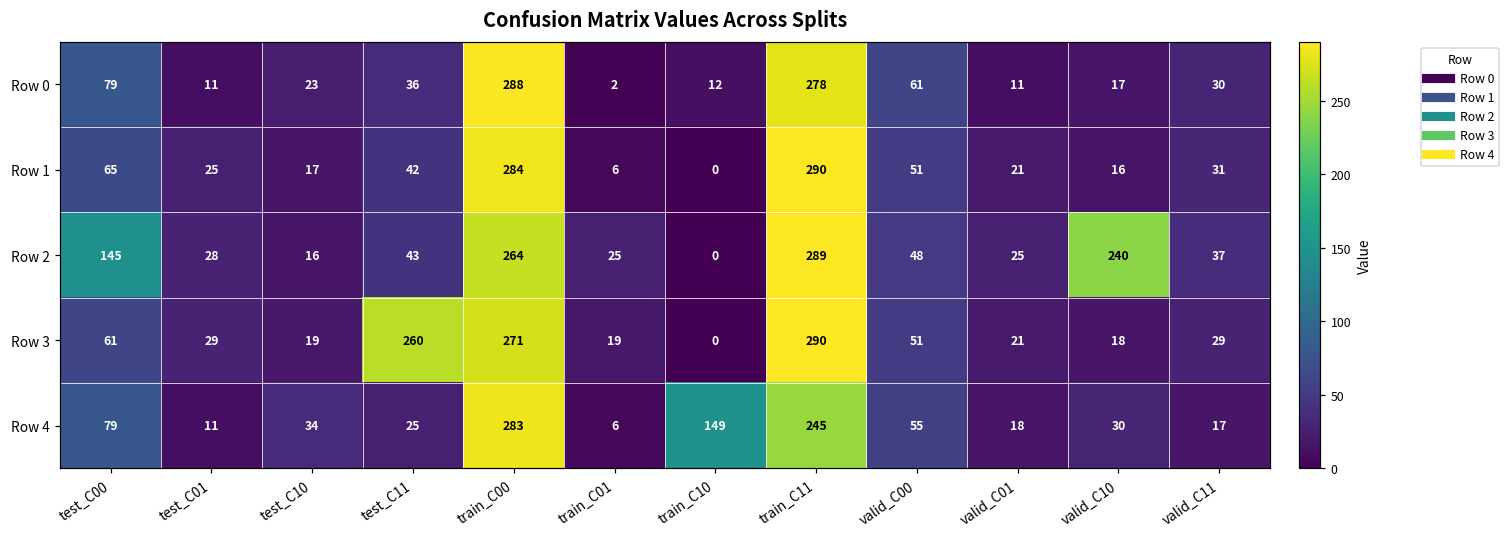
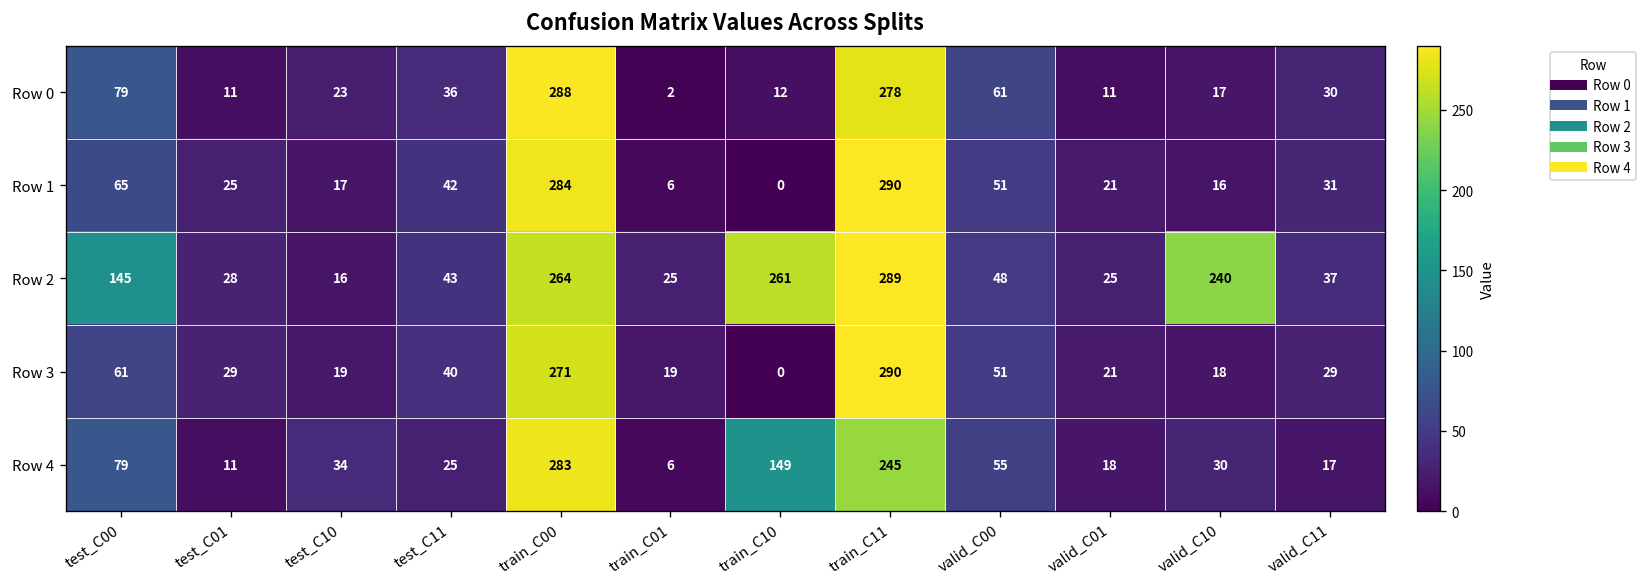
  {
    "Row 0": {
      "test_C00": 79,
      "test_C01": 11,
      "test_C10": 23,
      "test_C11": 36,
      "train_C00": 288,
      "train_C01": 2,
      "train_C10": 12,
      "train_C11": 278,
      "valid_C00": 61,
      "valid_C01": 11,
      "valid_C10": 17,
      "valid_C11": 30
    },
    "Row 1": {
      "test_C00": 65,
      "test_C01": 25,
      "test_C10": 17,
      "test_C11": 42,
      "train_C00": 284,
      "train_C01": 6,
      "train_C10": 0,
      "train_C11": 290,
      "valid_C00": 51,
      "valid_C01": 21,
      "valid_C10": 16,
      "valid_C11": 31
    },
    "Row 2": {
      "test_C00": 145,
      "test_C01": 28,
      "test_C10": 16,
      "test_C11": 43,
      "train_C00": 264,
      "train_C01": 25,
-     "train_C10": 0,
+     "train_C10": 261,
      "train_C11": 289,
      "valid_C00": 48,
      "valid_C01": 25,
      "valid_C10": 240,
      "valid_C11": 37
    },
    "Row 3": {
      "test_C00": 61,
      "test_C01": 29,
      "test_C10": 19,
-     "test_C11": 260,
+     "test_C11": 40,
      "train_C00": 271,
      "train_C01": 19,
      "train_C10": 0,
      "train_C11": 290,
      "valid_C00": 51,
      "valid_C01": 21,
      "valid_C10": 18,
      "valid_C11": 29
    },
    "Row 4": {
      "test_C00": 79,
      "test_C01": 11,
      "test_C10": 34,
      "test_C11": 25,
      "train_C00": 283,
      "train_C01": 6,
      "train_C10": 149,
      "train_C11": 245,
      "valid_C00": 55,
      "valid_C01": 18,
      "valid_C10": 30,
      "valid_C11": 17
    }
  }
